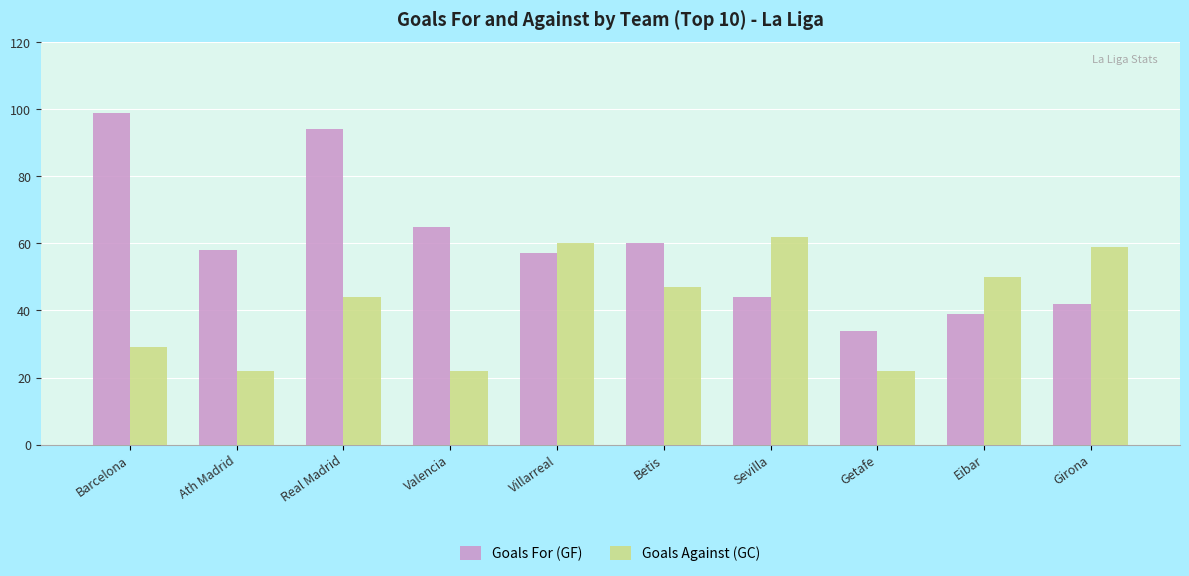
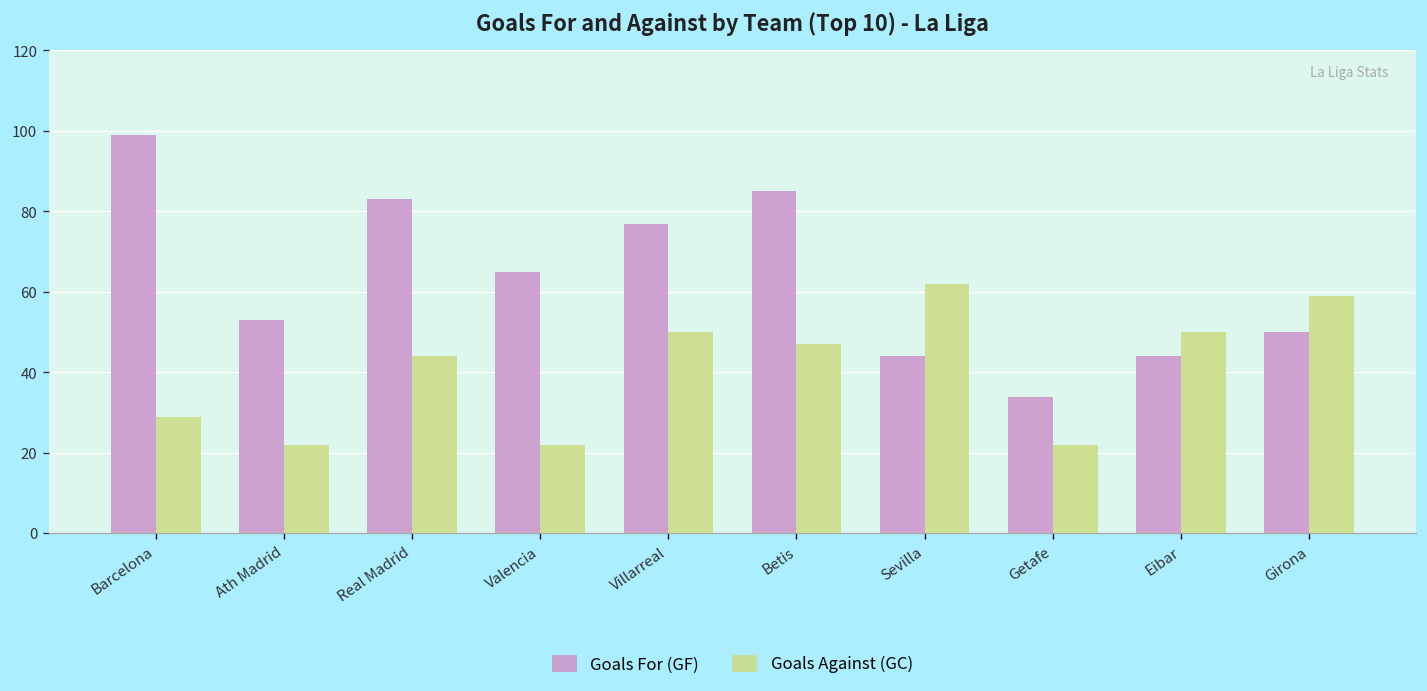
  {
    "Goals For (GF)": {
      "Barcelona": 99,
-     "Ath Madrid": 58,
-     "Real Madrid": 94,
+     "Ath Madrid": 53,
+     "Real Madrid": 83,
      "Valencia": 65,
-     "Villarreal": 57,
-     "Betis": 60,
+     "Villarreal": 77,
+     "Betis": 85,
      "Sevilla": 44,
      "Getafe": 34,
-     "Eibar": 39,
-     "Girona": 42
+     "Eibar": 44,
+     "Girona": 50
    },
    "Goals Against (GC)": {
      "Barcelona": 29,
      "Ath Madrid": 22,
      "Real Madrid": 44,
      "Valencia": 22,
-     "Villarreal": 60,
+     "Villarreal": 50,
      "Betis": 47,
      "Sevilla": 62,
      "Getafe": 22,
      "Eibar": 50,
      "Girona": 59
    }
  }
